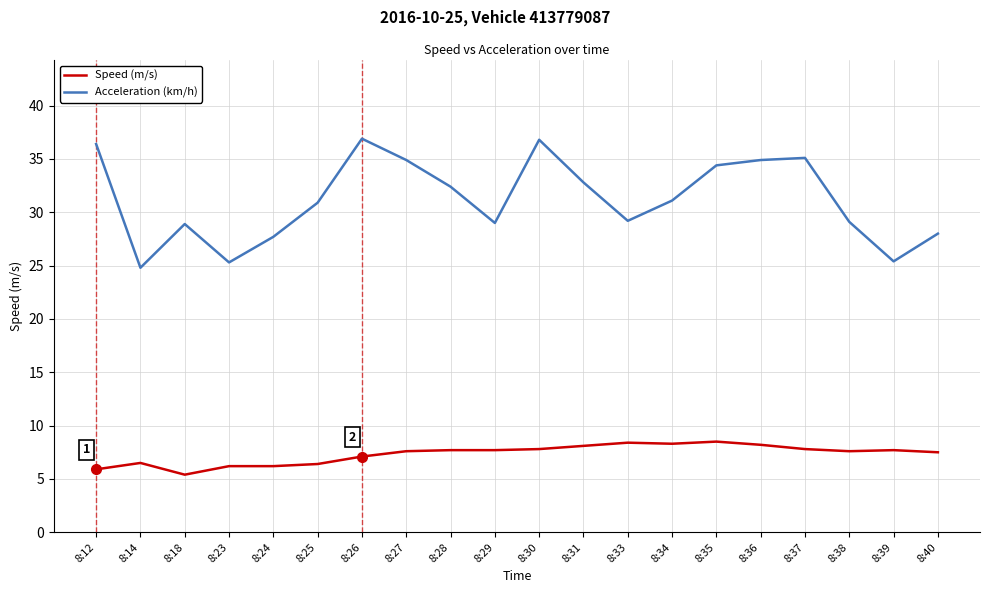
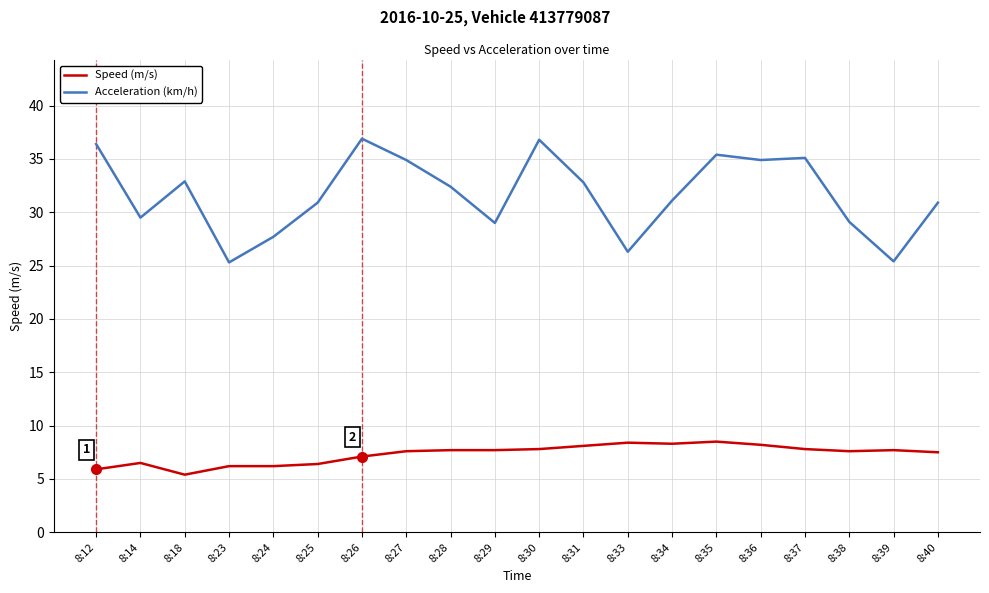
  {
    "Acceleration (km/h)": {
      "8:12": 36.4,
-     "8:14": 24.8,
-     "8:18": 28.9,
+     "8:14": 29.5,
+     "8:18": 32.9,
      "8:23": 25.3,
      "8:24": 27.7,
      "8:25": 30.9,
      "8:26": 36.9,
      "8:27": 34.9,
      "8:28": 32.4,
      "8:29": 29.0,
      "8:30": 36.8,
      "8:31": 32.8,
-     "8:33": 29.2,
+     "8:33": 26.3,
      "8:34": 31.1,
-     "8:35": 34.4,
+     "8:35": 35.4,
      "8:36": 34.9,
      "8:37": 35.1,
      "8:38": 29.1,
      "8:39": 25.4,
-     "8:40": 28.0
+     "8:40": 30.9
    }
  }
